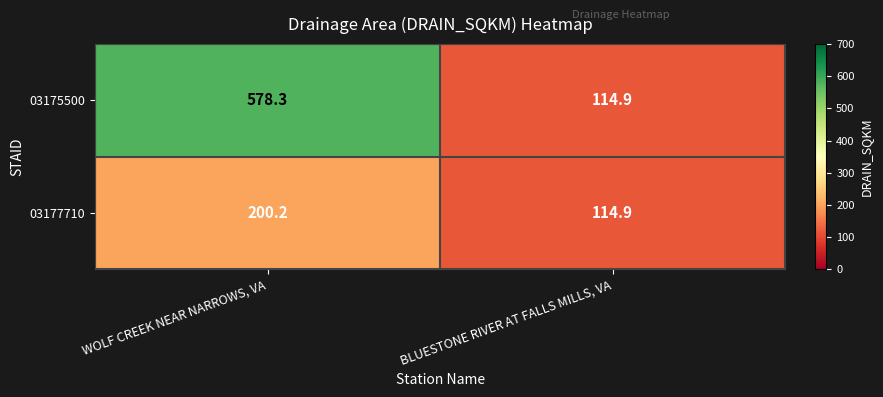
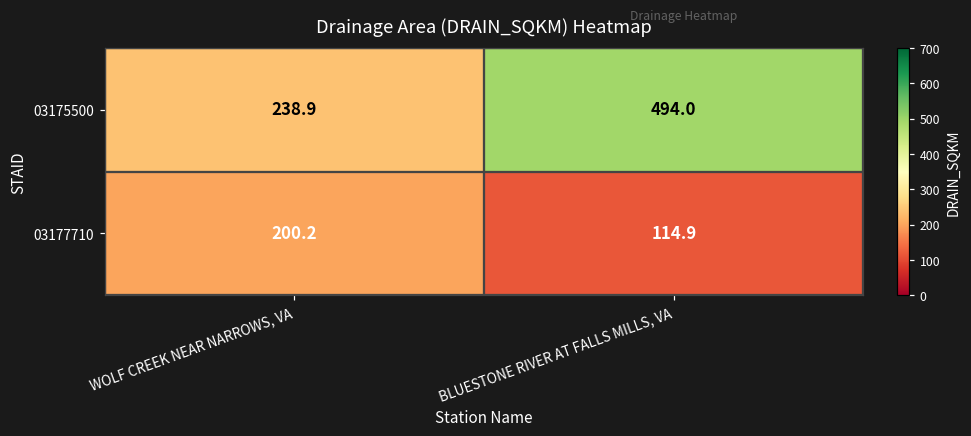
  {
    "03175500": {
-     "WOLF CREEK NEAR NARROWS, VA": 578.3,
-     "BLUESTONE RIVER AT FALLS MILLS, VA": 114.9
+     "WOLF CREEK NEAR NARROWS, VA": 238.9,
+     "BLUESTONE RIVER AT FALLS MILLS, VA": 494.0
    },
    "03177710": {
      "WOLF CREEK NEAR NARROWS, VA": 200.2,
      "BLUESTONE RIVER AT FALLS MILLS, VA": 114.9
    }
  }
